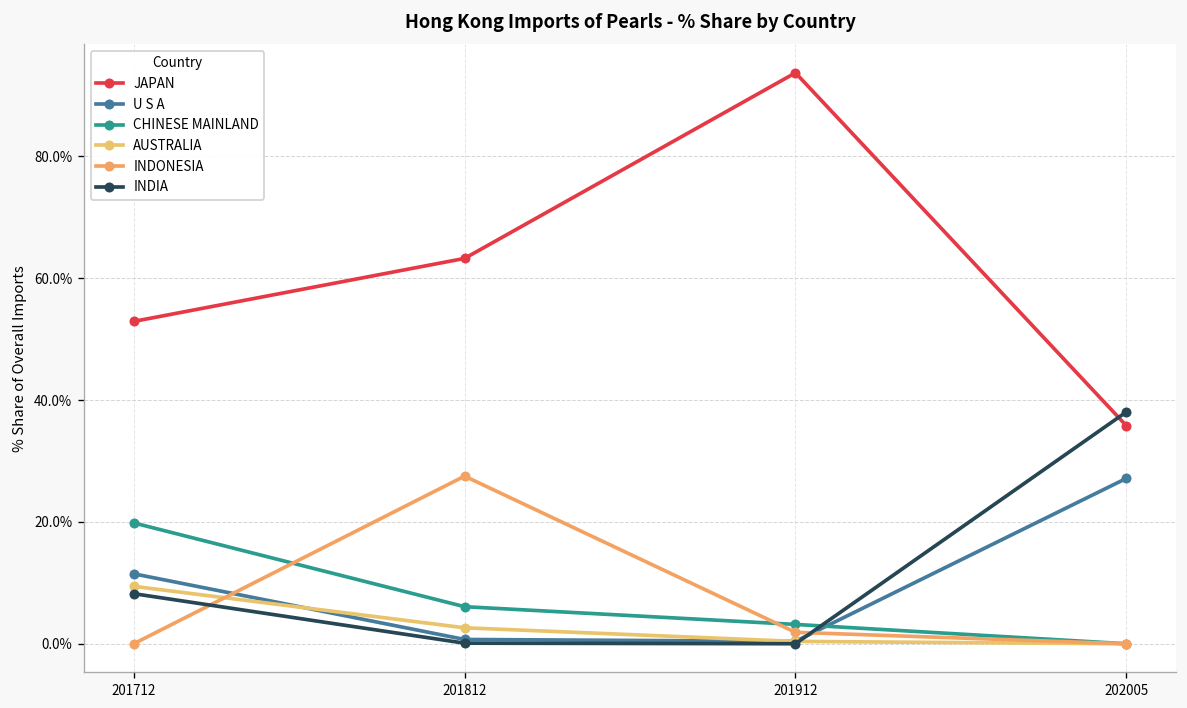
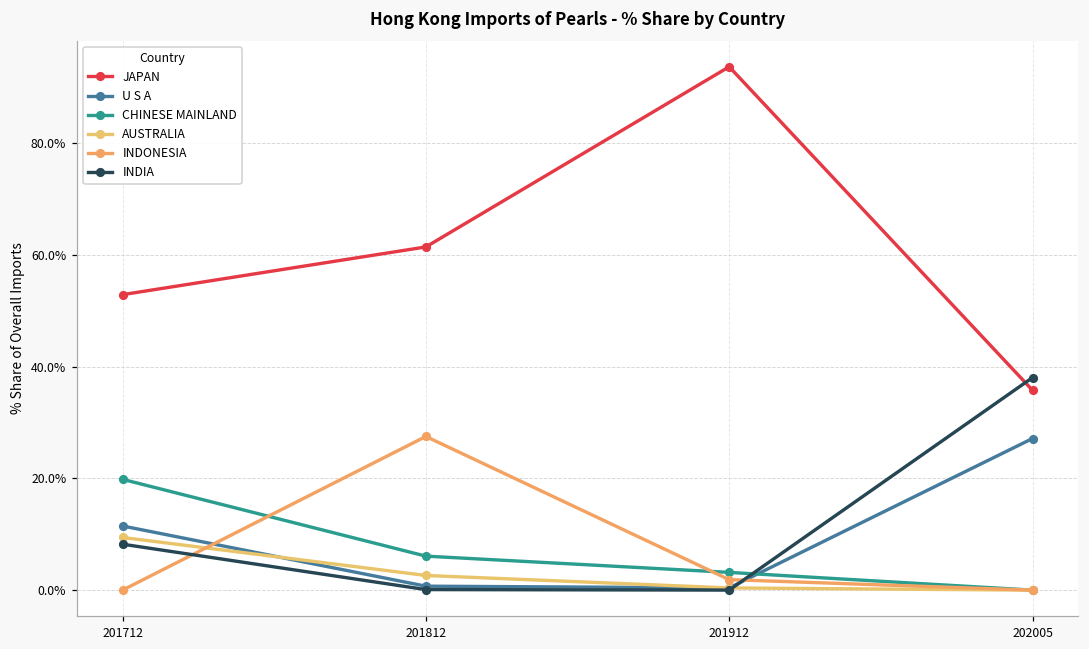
  {
    "JAPAN": {
      "201712": "53%",
-     "201812": "63%",
+     "201812": "61%",
      "201912": "94%",
      "202005": "36%"
    },
    "INDIA": {
      "201712": "8%",
      "201812": "0%",
      "202005": "38%"
    }
  }
